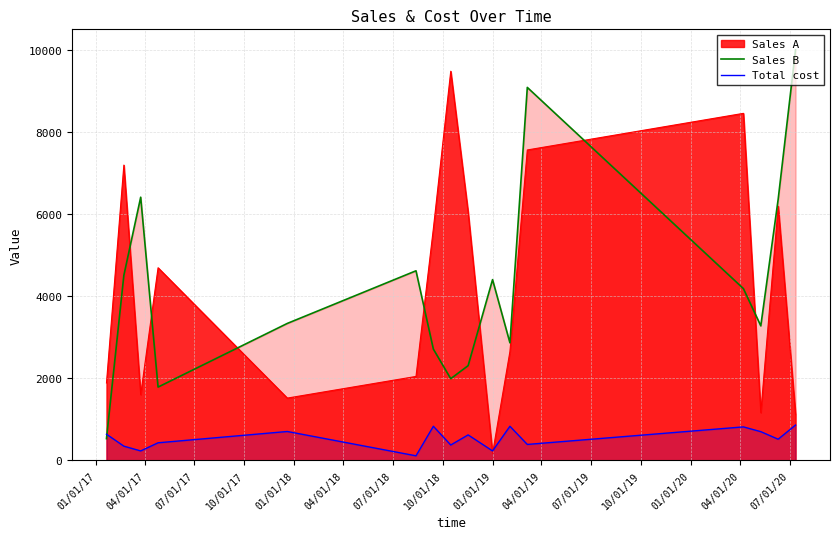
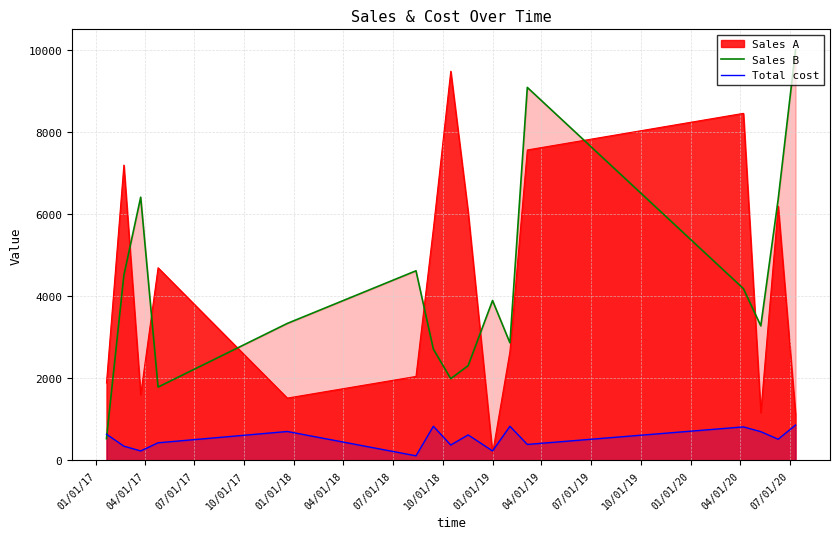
  {
    "Sales B": {
-     "01/01/19": 4400
+     "01/01/19": 3900
    }
  }
